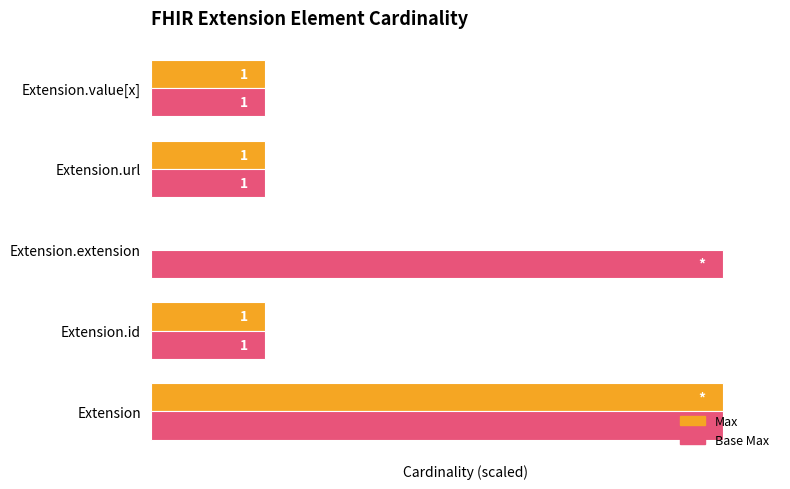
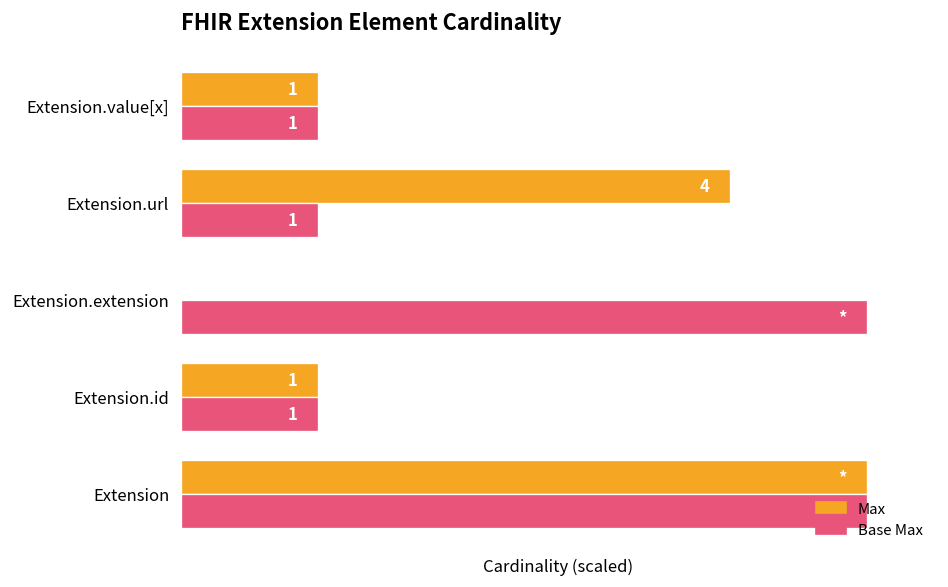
  {
    "Max": {
      "Extension.value[x]": 1,
-     "Extension.url": 1,
+     "Extension.url": 4,
      "Extension.id": 1
    },
    "Base Max": {
      "Extension.value[x]": 1,
      "Extension.url": 1,
      "Extension.id": 1
    }
  }
